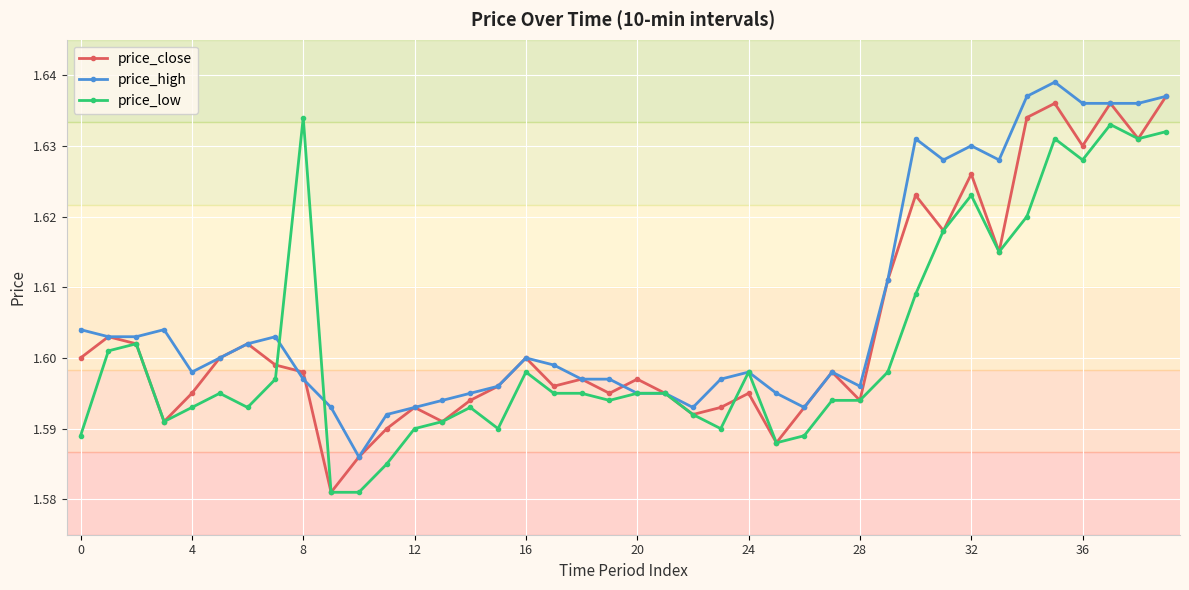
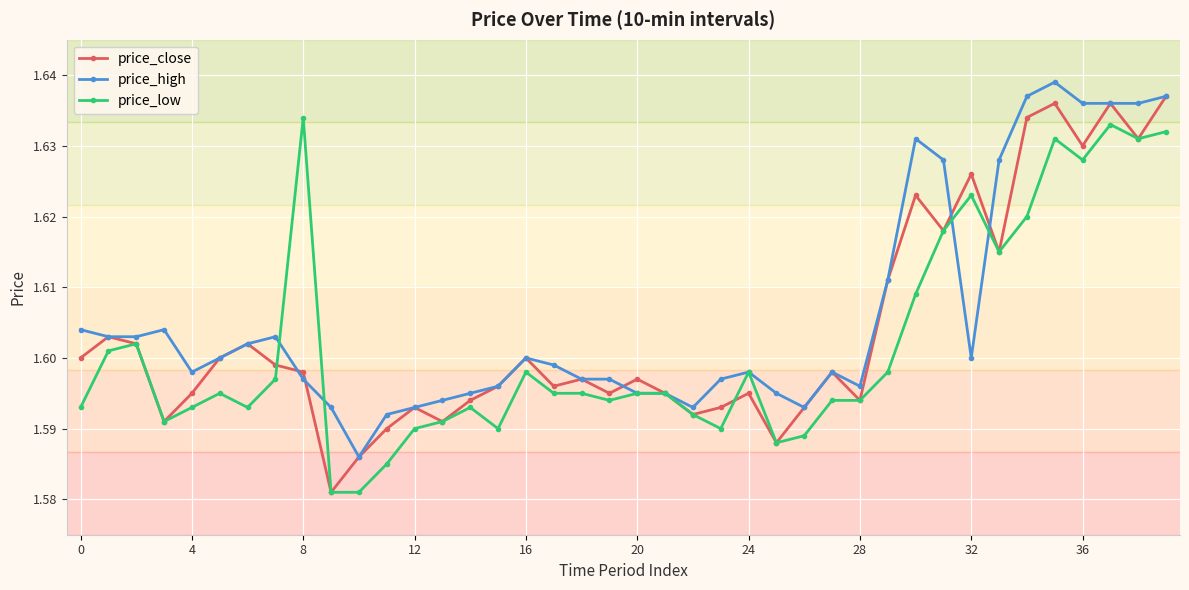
  {
    "price_close": {
      "0": 1.600,
      "4": 1.595,
      "8": 1.598,
      "20": 1.597,
      "24": 1.595,
      "32": 1.626,
      "36": 1.630
    },
    "price_high": {
      "0": 1.604,
      "4": 1.598,
      "8": 1.597,
      "28": 1.596,
-     "32": 1.63,
+     "32": 1.60,
      "36": 1.636
    },
    "price_low": {
-     "0": 1.589,
+     "0": 1.593,
      "4": 1.593,
      "8": 1.634,
      "12": 1.590,
      "16": 1.598,
      "32": 1.623,
      "36": 1.628
    }
  }
